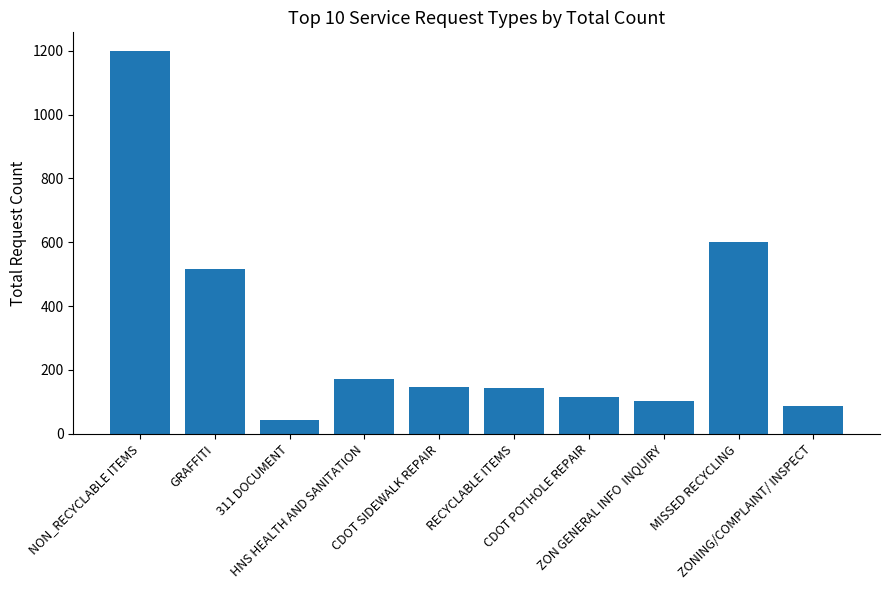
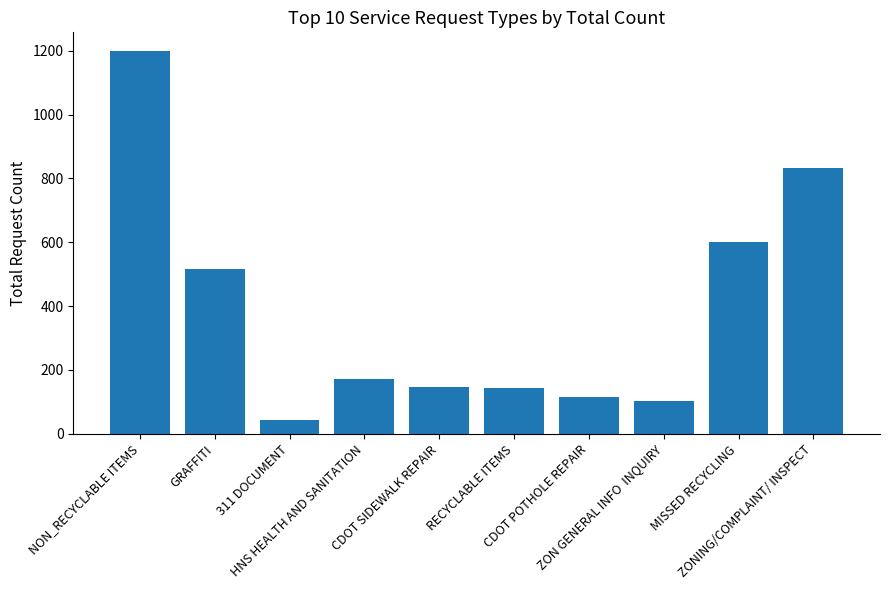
  {
    "NON_RECYCLABLE ITEMS": 1200,
    "GRAFFITI": 520,
    "311 DOCUMENT": 40,
    "HNS HEALTH AND SANITATION": 170,
    "CDOT SIDEWALK REPAIR": 150,
    "RECYCLABLE ITEMS": 140,
    "CDOT POTHOLE REPAIR": 120,
    "ZON GENERAL INFO INQUIRY": 100,
    "MISSED RECYCLING": 600,
-   "ZONING/COMPLAINT/ INSPECT": 90
+   "ZONING/COMPLAINT/ INSPECT": 830
  }
